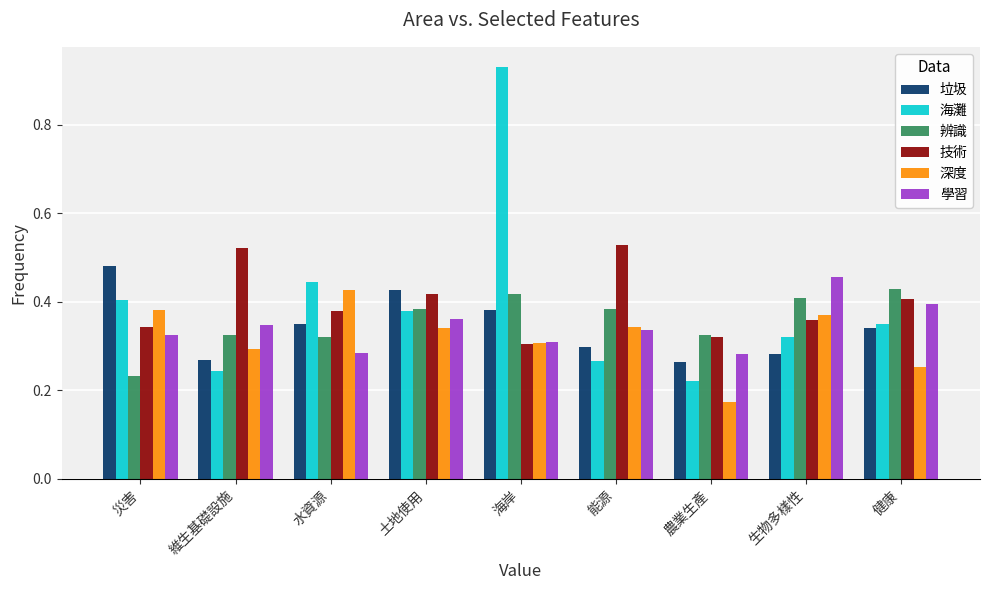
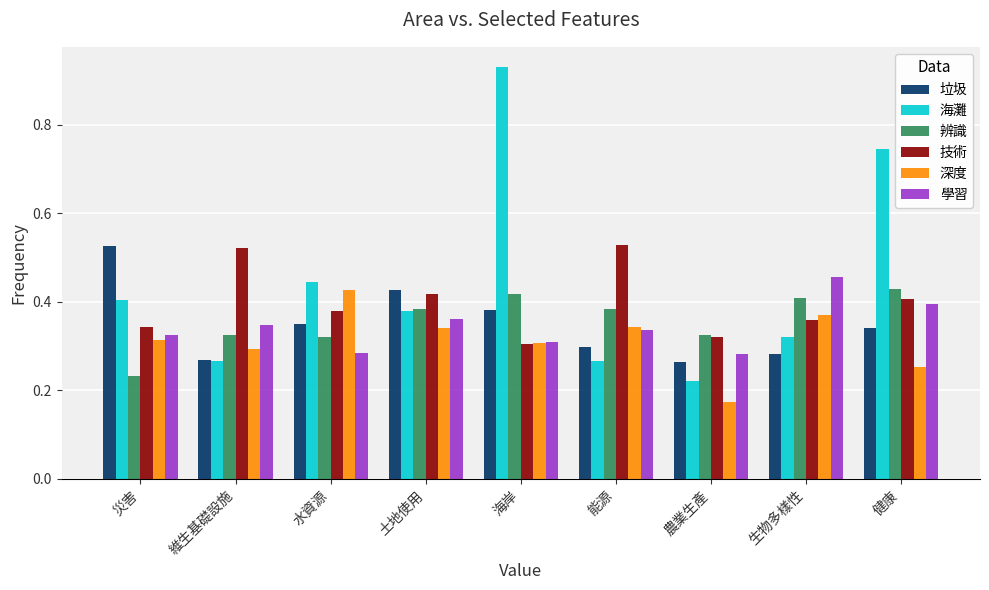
  {
    "垃圾": {
-     "災害": 0.48,
+     "災害": 0.53,
      "維生基礎設施": 0.27,
      "水資源": 0.35,
      "土地使用": 0.43,
      "海岸": 0.38,
      "能源": 0.30,
      "農業生產": 0.26,
      "生物多樣性": 0.28,
      "健康": 0.34
    },
    "海灘": {
      "災害": 0.40,
-     "維生基礎設施": 0.24,
+     "維生基礎設施": 0.27,
      "水資源": 0.44,
      "土地使用": 0.38,
      "海岸": 0.93,
      "能源": 0.27,
      "農業生產": 0.22,
      "生物多樣性": 0.32,
-     "健康": 0.35
+     "健康": 0.74
    },
    "辨識": {
      "災害": 0.23,
      "維生基礎設施": 0.33,
      "水資源": 0.32,
      "土地使用": 0.38,
      "海岸": 0.42,
      "能源": 0.38,
      "農業生產": 0.33,
      "生物多樣性": 0.41,
      "健康": 0.43
    },
    "技術": {
      "災害": 0.34,
      "維生基礎設施": 0.52,
      "水資源": 0.38,
      "土地使用": 0.42,
      "海岸": 0.30,
      "能源": 0.53,
      "農業生產": 0.32,
      "生物多樣性": 0.36,
      "健康": 0.41
    },
    "深度": {
-     "災害": 0.38,
+     "災害": 0.31,
      "維生基礎設施": 0.29,
      "水資源": 0.43,
      "土地使用": 0.34,
      "海岸": 0.31,
      "能源": 0.34,
      "農業生產": 0.17,
      "生物多樣性": 0.37,
      "健康": 0.25
    },
    "學習": {
      "災害": 0.33,
      "維生基礎設施": 0.35,
      "水資源": 0.28,
      "土地使用": 0.36,
      "海岸": 0.31,
      "能源": 0.34,
      "農業生產": 0.28,
      "生物多樣性": 0.46,
      "健康": 0.40
    }
  }
